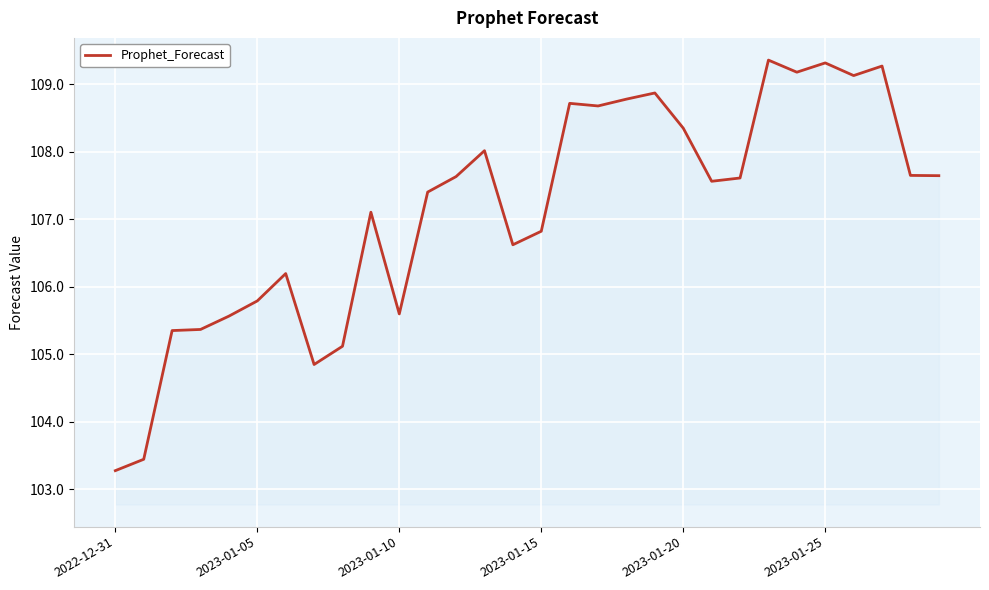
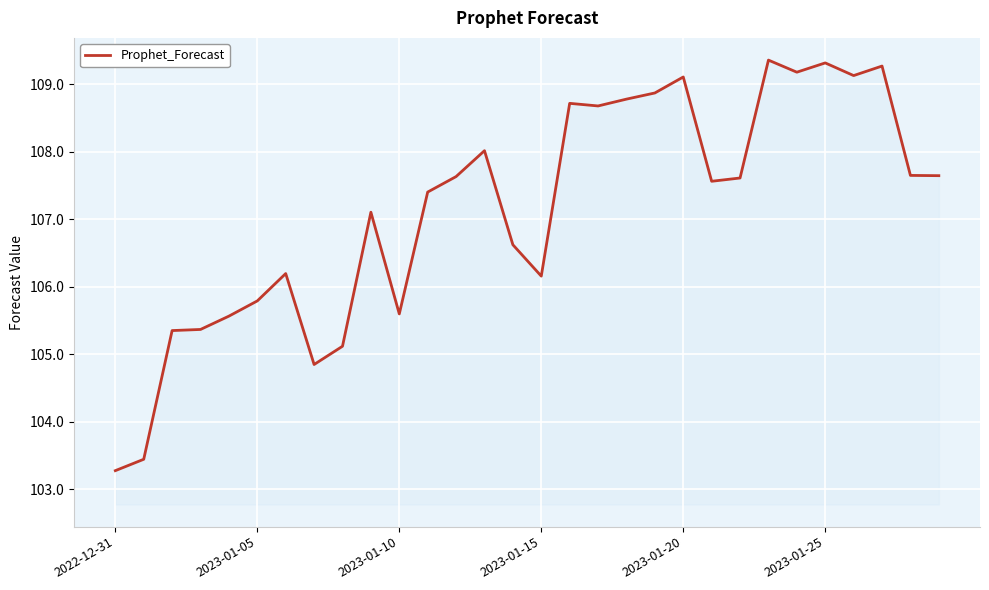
  {
    "2022-12-31": 103.3,
    "2023-01-05": 105.8,
    "2023-01-10": 105.6,
-   "2023-01-15": 106.8,
-   "2023-01-20": 108.3,
+   "2023-01-15": 106.2,
+   "2023-01-20": 109.1,
    "2023-01-25": 109.3
  }
